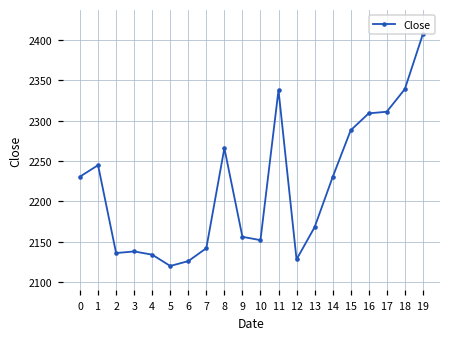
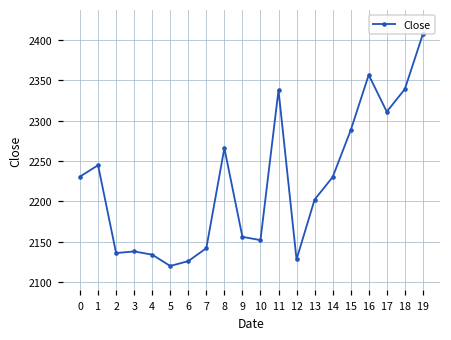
  {
    "0": 2230,
    "1": 2240,
    "2": 2140,
    "3": 2140,
    "4": 2130,
    "5": 2120,
    "6": 2130,
    "7": 2140,
    "8": 2270,
    "9": 2160,
    "10": 2150,
    "11": 2340,
    "12": 2130,
-   "13": 2170,
+   "13": 2200,
    "14": 2230,
    "15": 2290,
-   "16": 2310,
+   "16": 2360,
    "17": 2310,
    "18": 2340
  }
